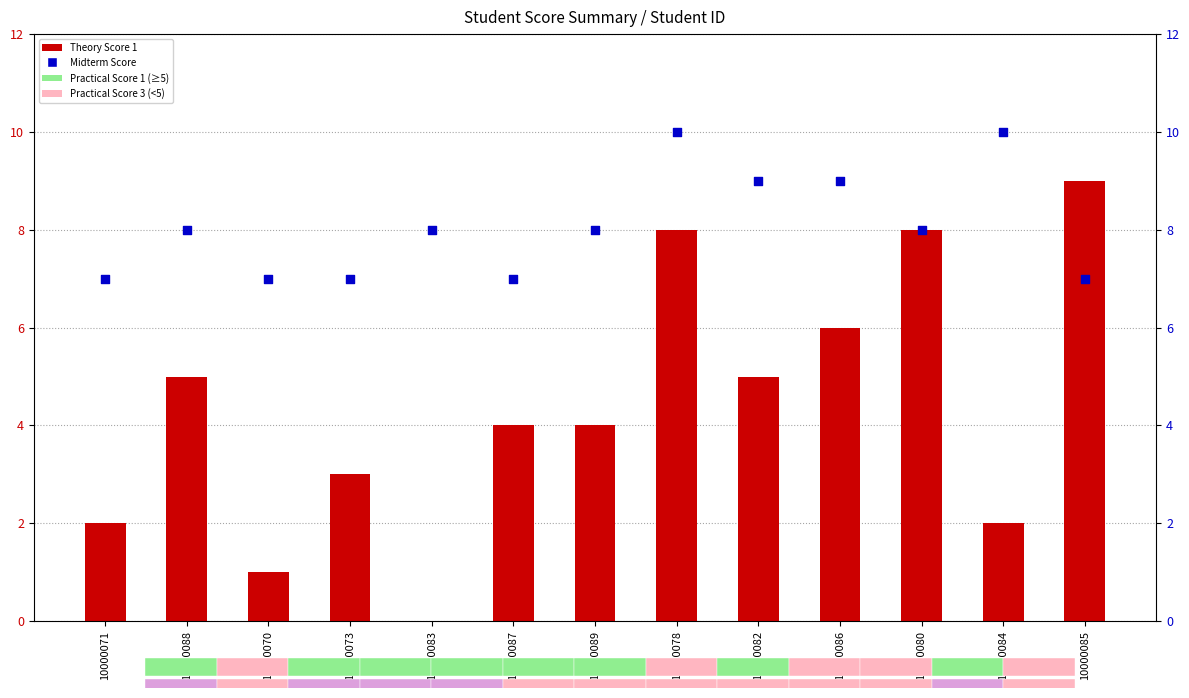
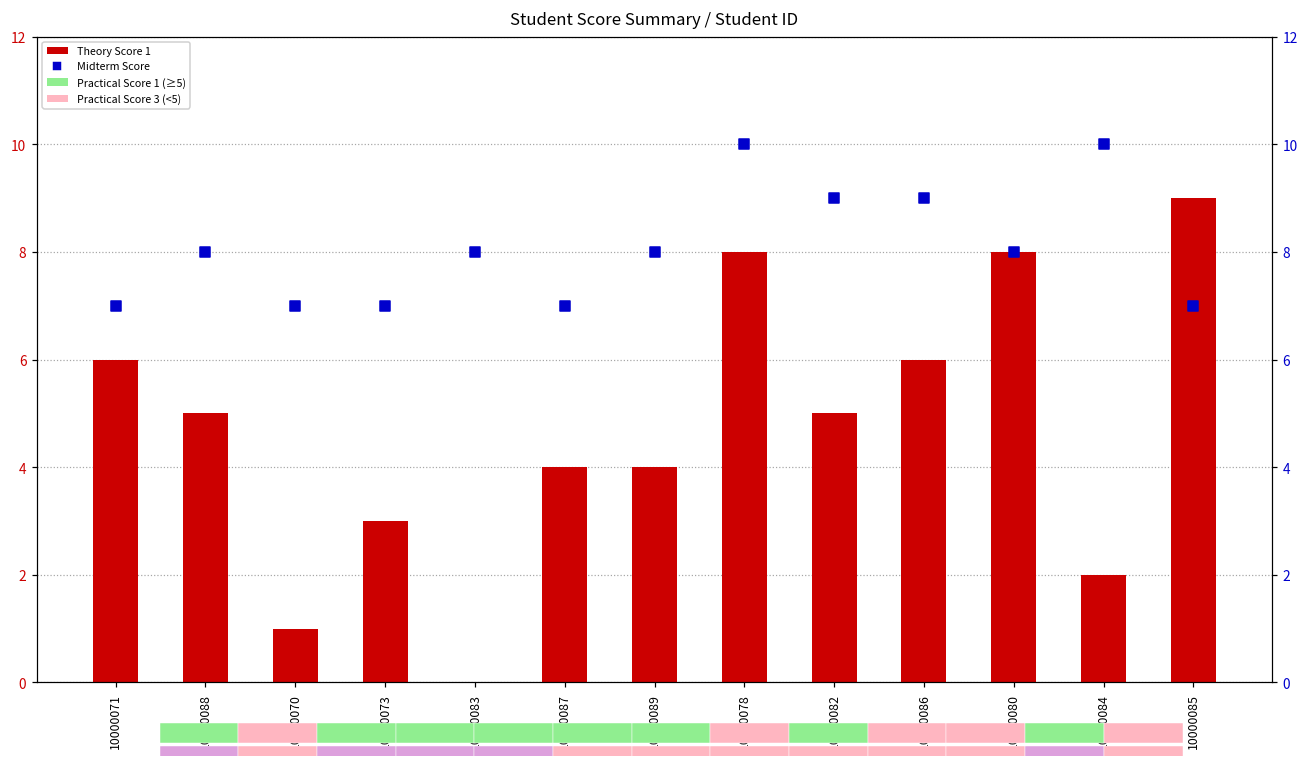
  {
    "Student Score Summary / Student ID": {
      "Theory Score 1": {
-       "10000071": 2,
+       "10000071": 6,
        "10000085": 9
      }
    }
  }
